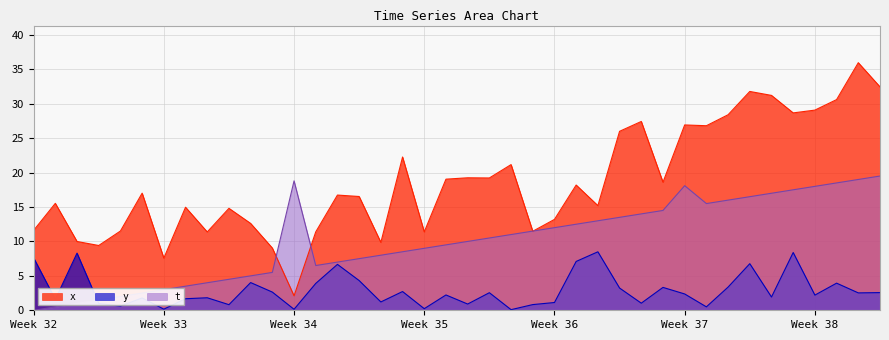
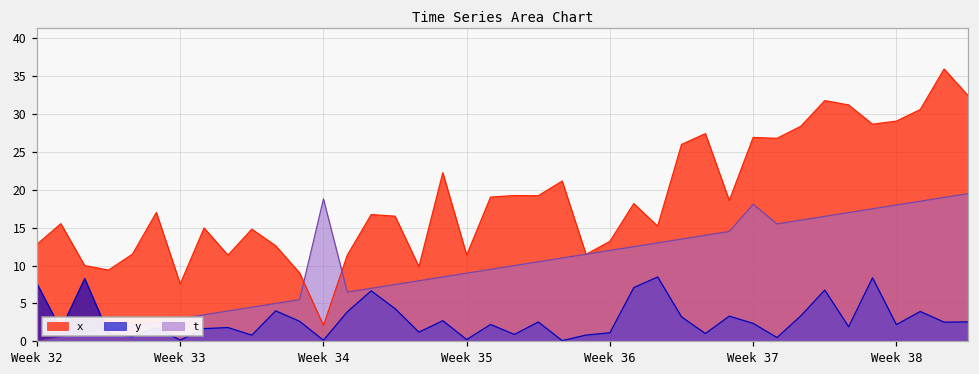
  {
    "x": {
-     "Week 32": 12,
+     "Week 32": 13,
      "Week 33": 8,
      "Week 34": 2,
      "Week 35": 11,
      "Week 36": 13,
      "Week 37": 27,
      "Week 38": 29
    },
    "y": {
      "Week 32": 8,
      "Week 33": 0,
      "Week 34": 0,
      "Week 35": 0,
      "Week 36": 1,
      "Week 37": 2,
      "Week 38": 2
    },
    "t": {
      "Week 32": 0,
      "Week 34": 19,
      "Week 35": 9,
      "Week 36": 12,
      "Week 37": 18,
      "Week 38": 18
    }
  }
